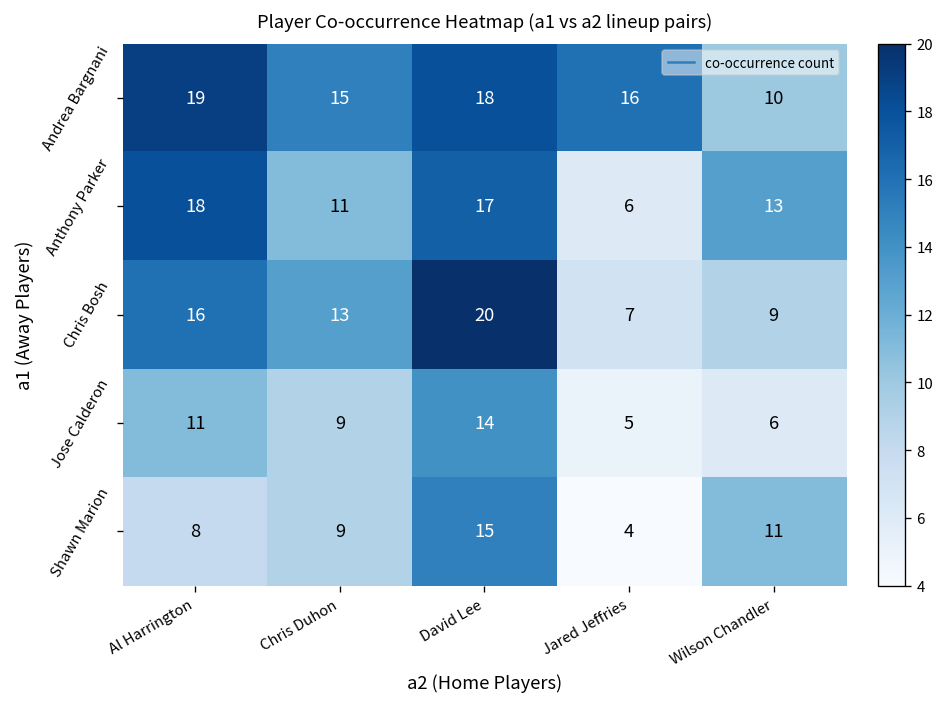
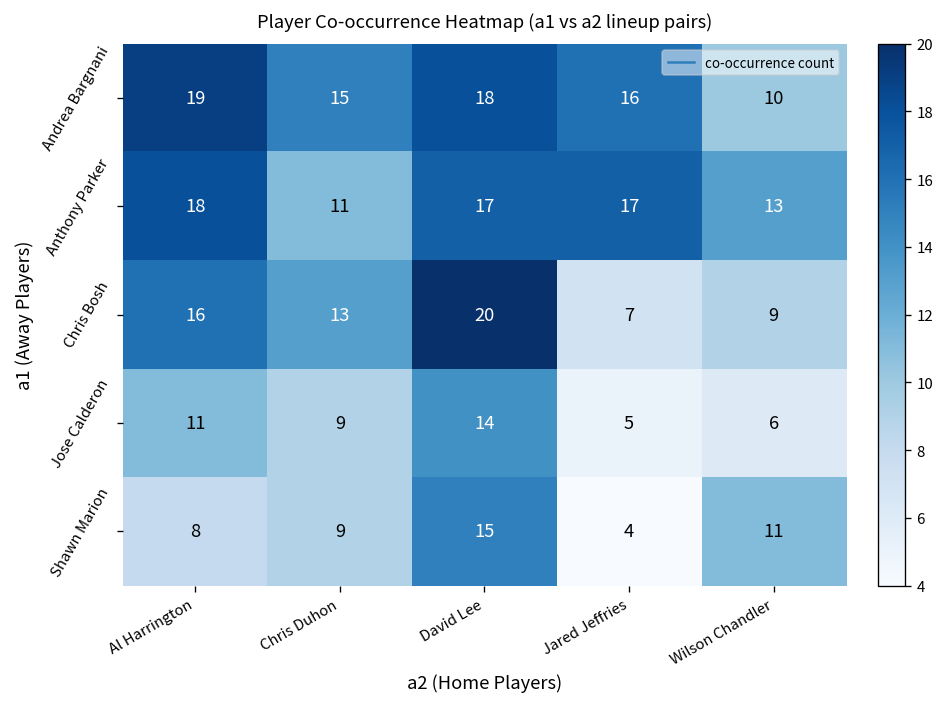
  {
    "Andrea Bargnani": {
      "Al Harrington": 19,
      "Chris Duhon": 15,
      "David Lee": 18,
      "Jared Jeffries": 16,
      "Wilson Chandler": 10
    },
    "Anthony Parker": {
      "Al Harrington": 18,
      "Chris Duhon": 11,
      "David Lee": 17,
-     "Jared Jeffries": 6,
+     "Jared Jeffries": 17,
      "Wilson Chandler": 13
    },
    "Chris Bosh": {
      "Al Harrington": 16,
      "Chris Duhon": 13,
      "David Lee": 20,
      "Jared Jeffries": 7,
      "Wilson Chandler": 9
    },
    "Jose Calderon": {
      "Al Harrington": 11,
      "Chris Duhon": 9,
      "David Lee": 14,
      "Jared Jeffries": 5,
      "Wilson Chandler": 6
    },
    "Shawn Marion": {
      "Al Harrington": 8,
      "Chris Duhon": 9,
      "David Lee": 15,
      "Jared Jeffries": 4,
      "Wilson Chandler": 11
    }
  }
